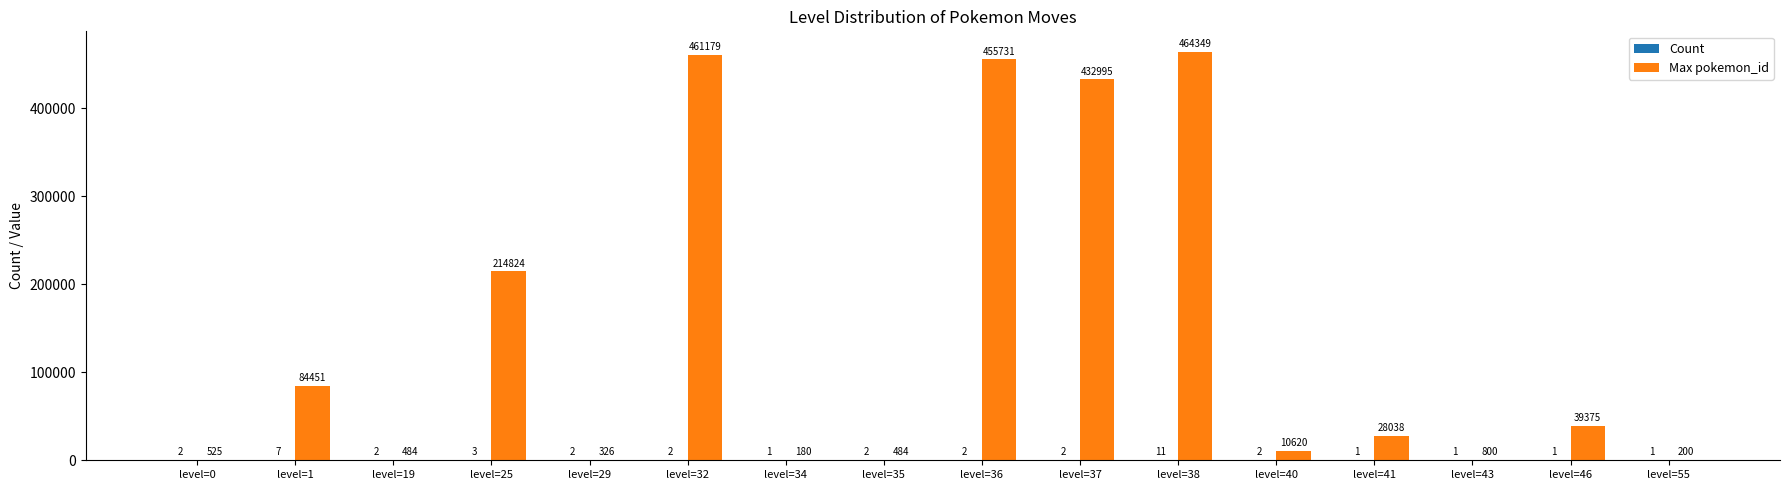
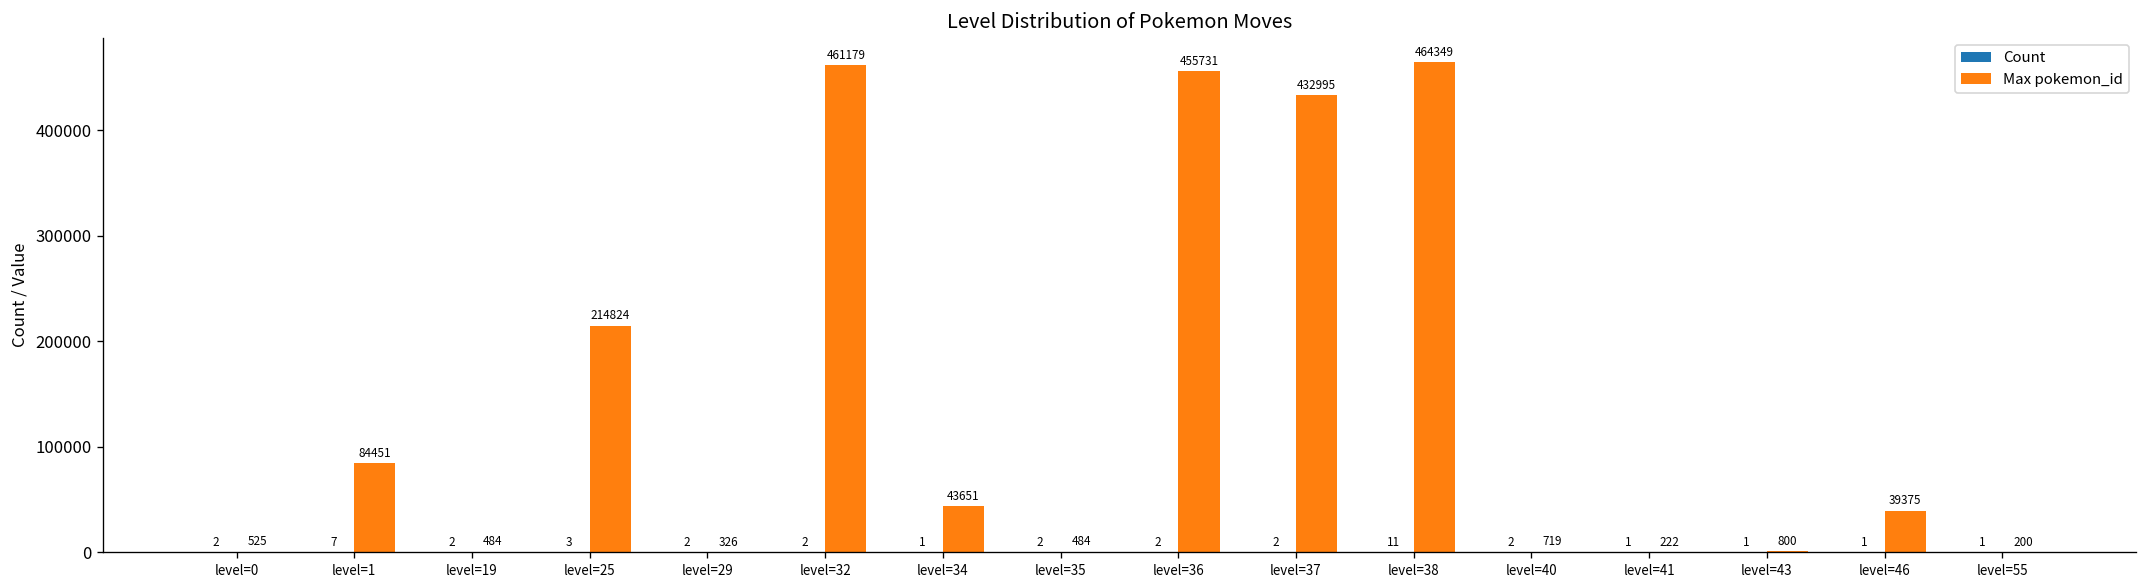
  {
    "Count": {
      "level=0": 2,
      "level=1": 7,
      "level=19": 2,
      "level=25": 3,
      "level=29": 2,
      "level=32": 2,
      "level=34": 1,
      "level=35": 2,
      "level=36": 2,
      "level=37": 2,
      "level=38": 11,
      "level=40": 2,
      "level=41": 1,
      "level=43": 1,
      "level=46": 1,
      "level=55": 1
    },
    "Max pokemon_id": {
      "level=0": 525,
      "level=1": 84451,
      "level=19": 484,
      "level=25": 214824,
      "level=29": 326,
      "level=32": 461179,
-     "level=34": 180,
+     "level=34": 43651,
      "level=35": 484,
      "level=36": 455731,
      "level=37": 432995,
      "level=38": 464349,
-     "level=40": 10620,
-     "level=41": 28038,
+     "level=40": 719,
+     "level=41": 222,
      "level=43": 800,
      "level=46": 39375,
      "level=55": 200
    }
  }
